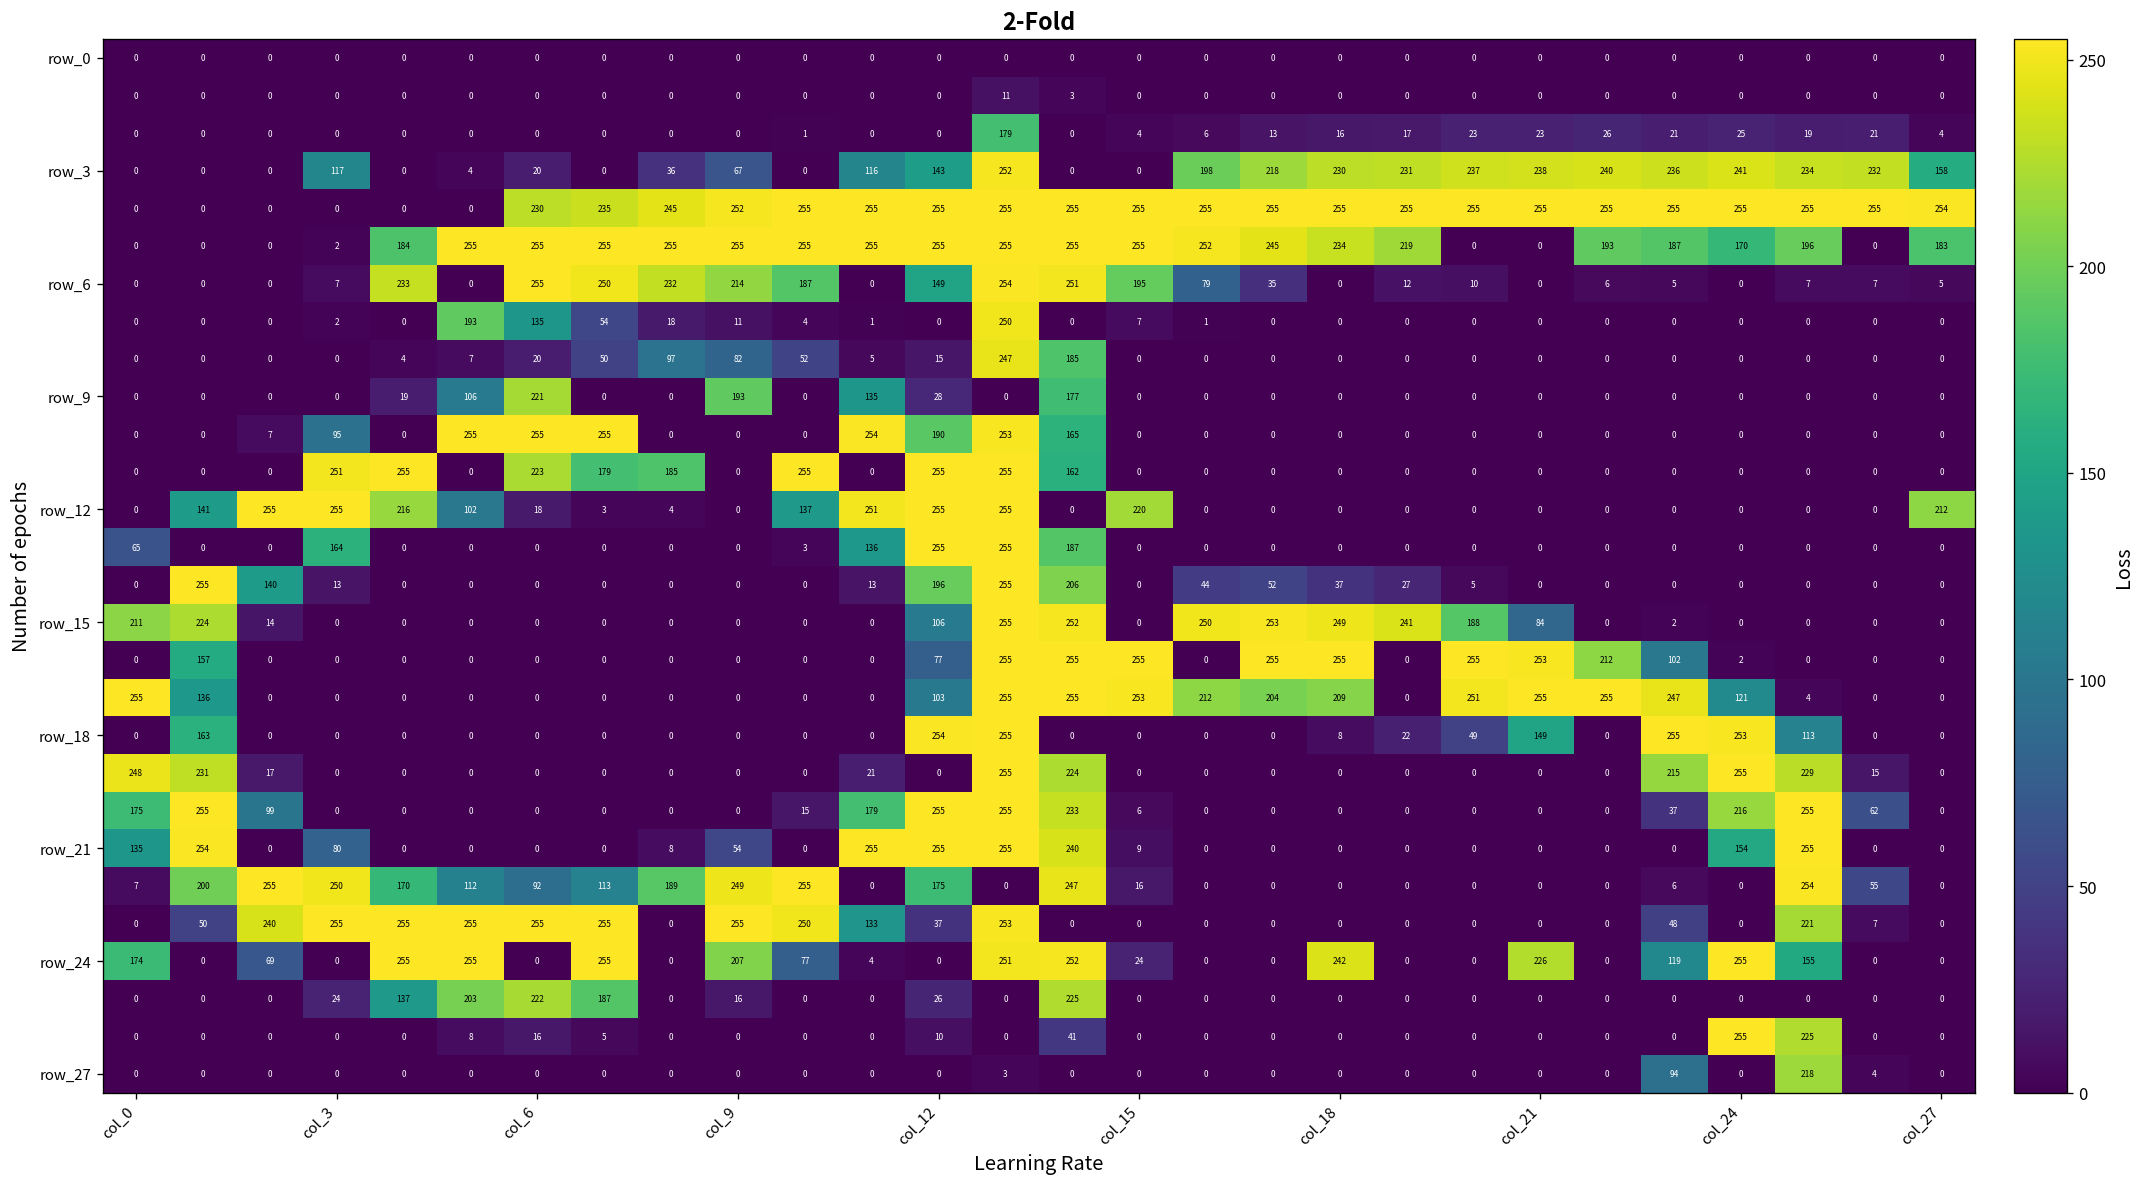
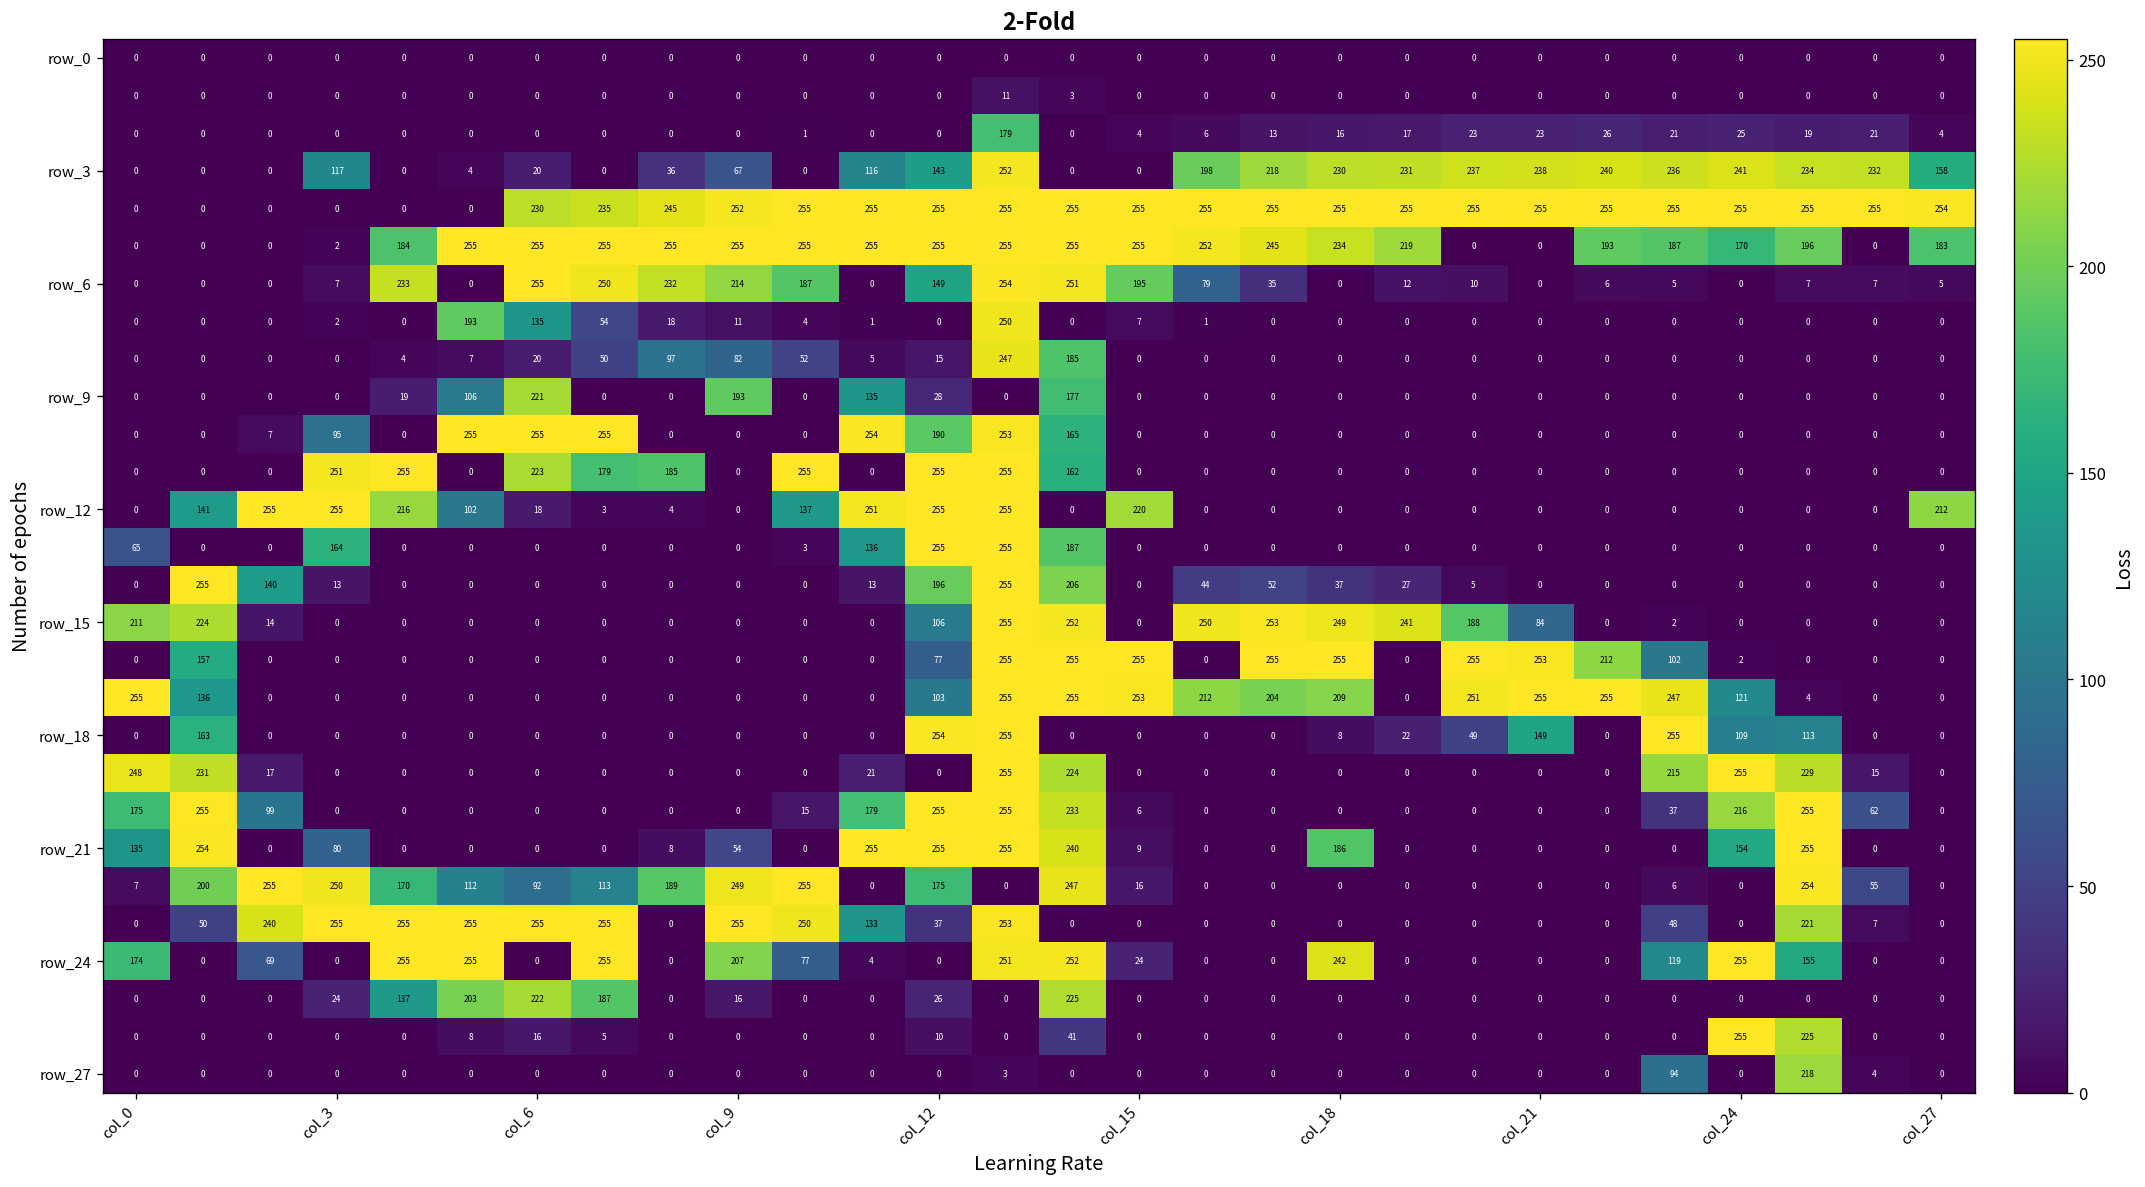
  {
    "row_0": {
      "col_0": 0,
      "col_3": 0,
      "col_6": 0,
      "col_9": 0,
      "col_12": 0,
      "col_15": 0,
      "col_18": 0,
      "col_21": 0,
      "col_24": 0,
      "col_27": 0
    },
    "row_3": {
      "col_0": 0,
      "col_3": 117,
      "col_6": 20,
      "col_9": 67,
      "col_12": 143,
      "col_15": 0,
      "col_18": 230,
      "col_21": 238,
      "col_24": 241,
      "col_27": 158
    },
    "row_6": {
      "col_0": 0,
      "col_3": 7,
      "col_6": 255,
      "col_9": 214,
      "col_12": 149,
      "col_15": 195,
      "col_18": 0,
      "col_21": 0,
      "col_24": 0,
      "col_27": 5
    },
    "row_9": {
      "col_0": 0,
      "col_3": 0,
      "col_6": 221,
      "col_9": 193,
      "col_12": 28,
      "col_15": 0,
      "col_18": 0,
      "col_21": 0,
      "col_24": 0,
      "col_27": 0
    },
    "row_12": {
      "col_0": 0,
      "col_3": 255,
      "col_6": 18,
      "col_9": 0,
      "col_12": 255,
      "col_15": 220,
      "col_18": 0,
      "col_21": 0,
      "col_24": 0,
      "col_27": 212
    },
    "row_15": {
      "col_0": 211,
      "col_3": 0,
      "col_6": 0,
      "col_9": 0,
      "col_12": 106,
      "col_15": 0,
      "col_18": 249,
      "col_21": 84,
      "col_24": 0,
      "col_27": 0
    },
    "row_18": {
      "col_0": 0,
      "col_3": 0,
      "col_6": 0,
      "col_9": 0,
      "col_12": 254,
      "col_15": 0,
      "col_18": 8,
      "col_21": 149,
-     "col_24": 253,
+     "col_24": 109,
      "col_27": 0
    },
    "row_21": {
      "col_0": 135,
      "col_3": 80,
      "col_6": 0,
      "col_9": 54,
      "col_12": 255,
      "col_15": 9,
-     "col_18": 0,
+     "col_18": 186,
      "col_21": 0,
      "col_24": 154,
      "col_27": 0
    },
    "row_24": {
      "col_0": 174,
      "col_3": 0,
      "col_6": 0,
      "col_9": 207,
      "col_12": 0,
      "col_15": 24,
      "col_18": 242,
-     "col_21": 226,
+     "col_21": 0,
      "col_24": 255,
      "col_27": 0
    },
    "row_27": {
      "col_0": 0,
      "col_3": 0,
      "col_6": 0,
      "col_9": 0,
      "col_12": 0,
      "col_15": 0,
      "col_18": 0,
      "col_21": 0,
      "col_24": 0,
      "col_27": 0
    }
  }
